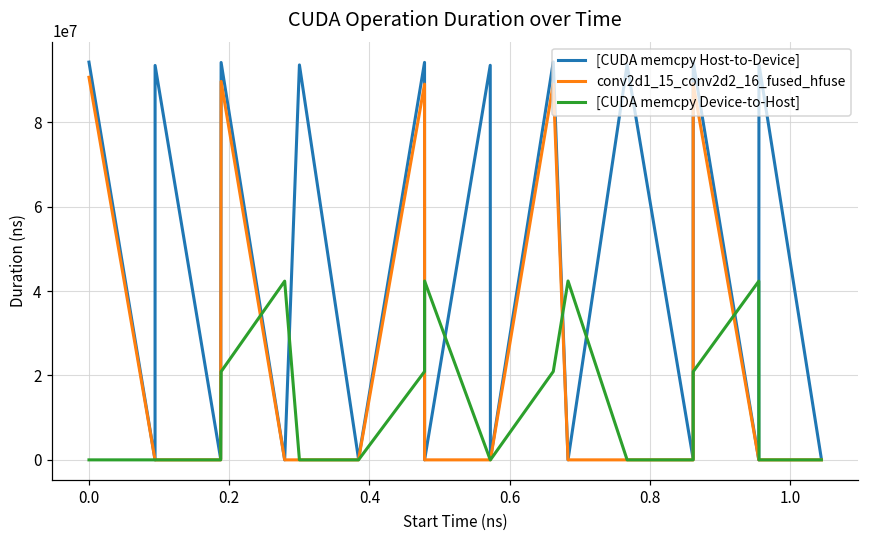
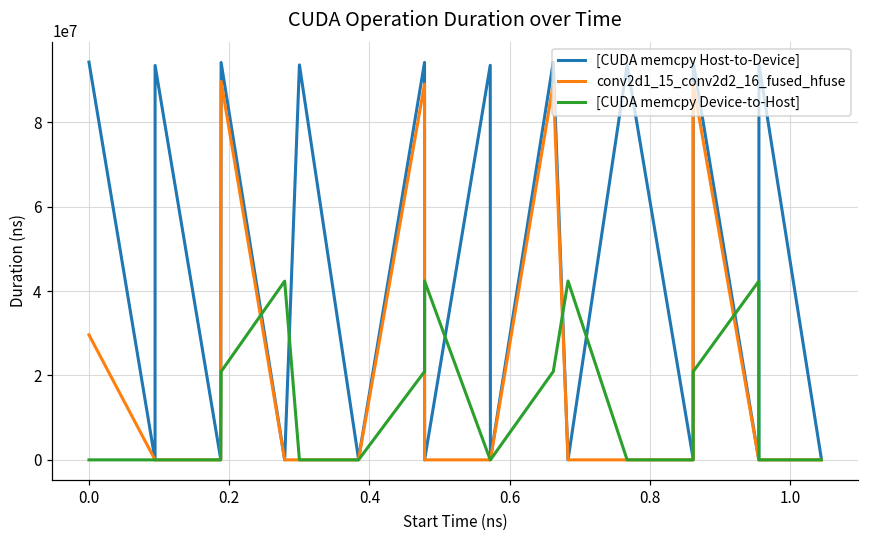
  {
    "[CUDA memcpy Host-to-Device]": {
      "0.0": 94000000
    },
    "conv2d1_15_conv2d2_16_fused_hfuse": {
-     "0.0": 91000000
+     "0.0": 30000000
    },
    "[CUDA memcpy Device-to-Host]": {
      "0.0": 0
    }
  }
